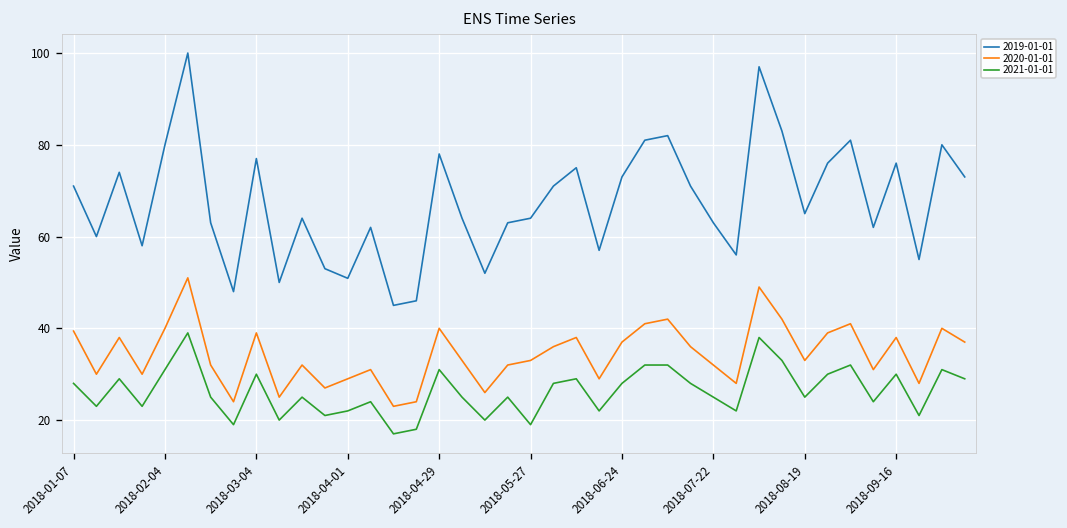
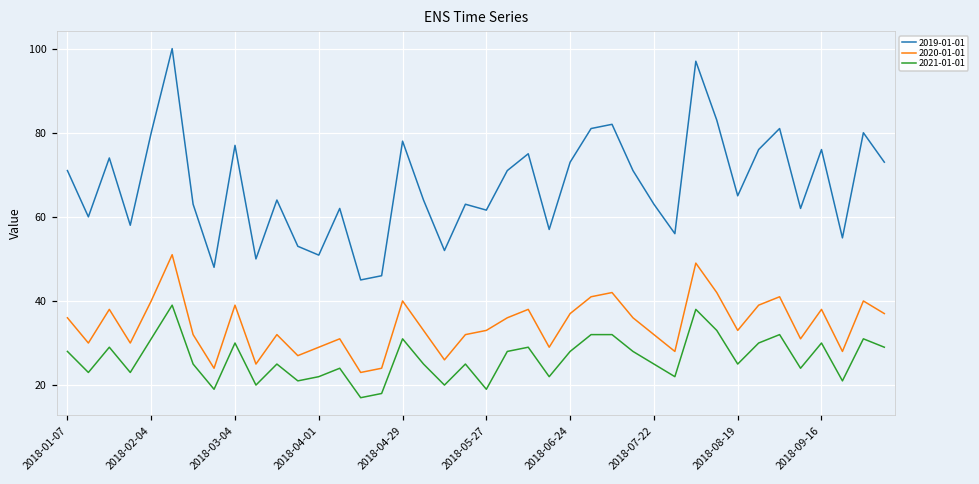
  {
    "2019-01-01": {
      "2018-01-07": 71,
      "2018-02-04": 80,
      "2018-03-04": 77,
      "2018-04-01": 51,
      "2018-04-29": 78,
-     "2018-05-27": 64,
+     "2018-05-27": 62,
      "2018-06-24": 73,
      "2018-07-22": 63,
      "2018-08-19": 65,
      "2018-09-16": 76
    },
    "2020-01-01": {
-     "2018-01-07": 39,
+     "2018-01-07": 36,
      "2018-02-04": 40,
      "2018-03-04": 39,
      "2018-04-01": 29,
      "2018-04-29": 40,
      "2018-05-27": 33,
      "2018-06-24": 37,
      "2018-07-22": 32,
      "2018-08-19": 33,
      "2018-09-16": 38
    },
    "2021-01-01": {
      "2018-01-07": 28,
      "2018-02-04": 31,
      "2018-03-04": 30,
      "2018-04-01": 22,
      "2018-04-29": 31,
      "2018-05-27": 19,
      "2018-06-24": 28,
      "2018-07-22": 25,
      "2018-08-19": 25,
      "2018-09-16": 30
    }
  }
